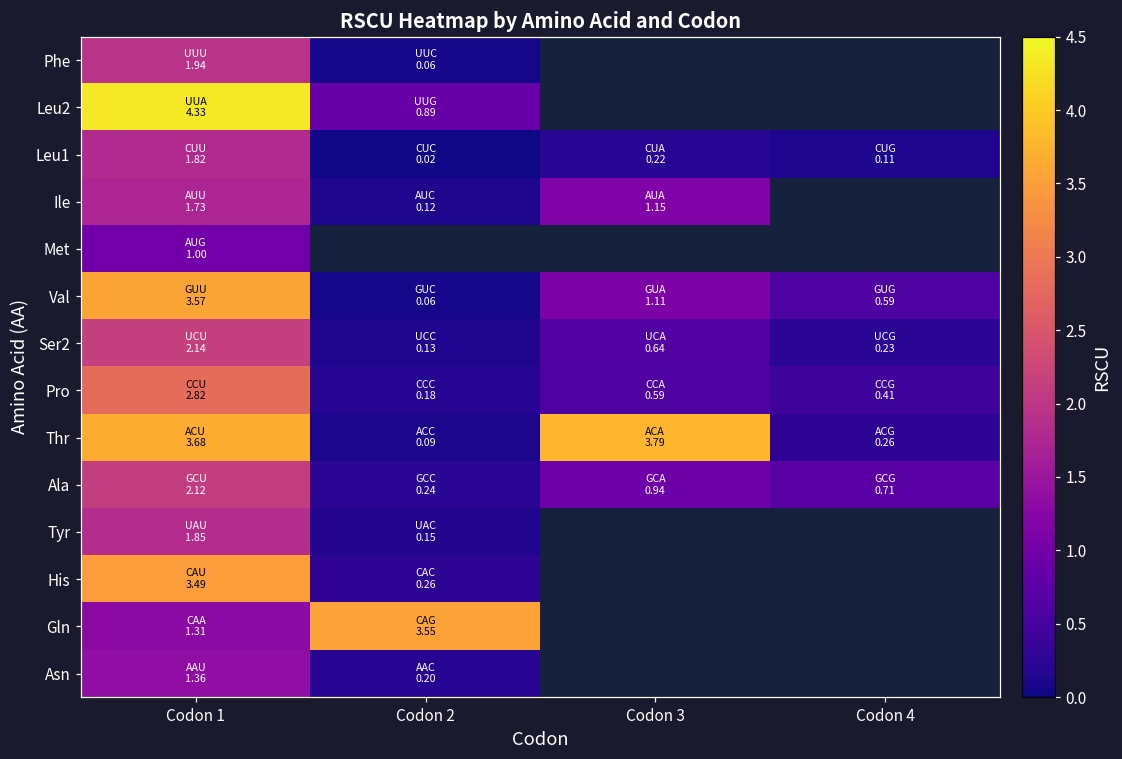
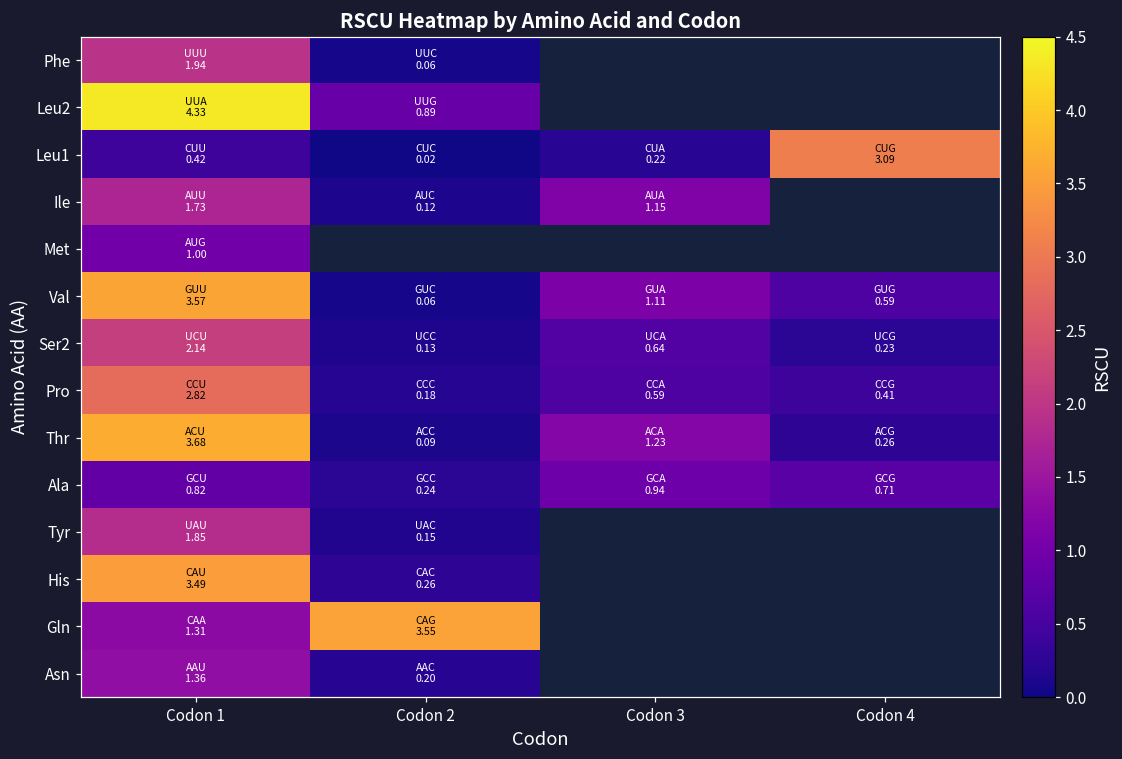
  {
    "Phe": {
      "Codon 1": 1.94,
      "Codon 2": 0.06
    },
    "Leu2": {
      "Codon 1": 4.33,
      "Codon 2": 0.89
    },
    "Leu1": {
-     "Codon 1": 1.82,
+     "Codon 1": 0.42,
      "Codon 2": 0.02,
      "Codon 3": 0.22,
-     "Codon 4": 0.11
+     "Codon 4": 3.09
    },
    "Ile": {
      "Codon 1": 1.73,
      "Codon 2": 0.12,
      "Codon 3": 1.15
    },
    "Met": {
      "Codon 1": 1.00
    },
    "Val": {
      "Codon 1": 3.57,
      "Codon 2": 0.06,
      "Codon 3": 1.11,
      "Codon 4": 0.59
    },
    "Ser2": {
      "Codon 1": 2.14,
      "Codon 2": 0.13,
      "Codon 3": 0.64,
      "Codon 4": 0.23
    },
    "Pro": {
      "Codon 1": 2.82,
      "Codon 2": 0.18,
      "Codon 3": 0.59,
      "Codon 4": 0.41
    },
    "Thr": {
      "Codon 1": 3.68,
      "Codon 2": 0.09,
-     "Codon 3": 3.79,
+     "Codon 3": 1.23,
      "Codon 4": 0.26
    },
    "Ala": {
-     "Codon 1": 2.12,
+     "Codon 1": 0.82,
      "Codon 2": 0.24,
      "Codon 3": 0.94,
      "Codon 4": 0.71
    },
    "Tyr": {
      "Codon 1": 1.85,
      "Codon 2": 0.15
    },
    "His": {
      "Codon 1": 3.49,
      "Codon 2": 0.26
    },
    "Gln": {
      "Codon 1": 1.31,
      "Codon 2": 3.55
    },
    "Asn": {
      "Codon 1": 1.36,
      "Codon 2": 0.20
    }
  }
